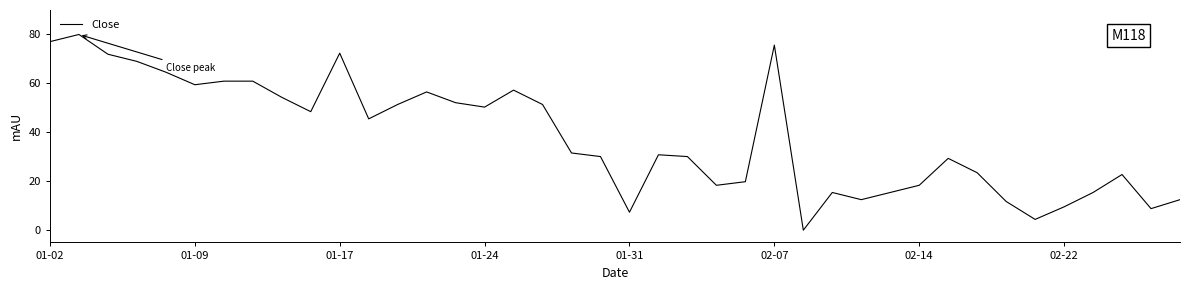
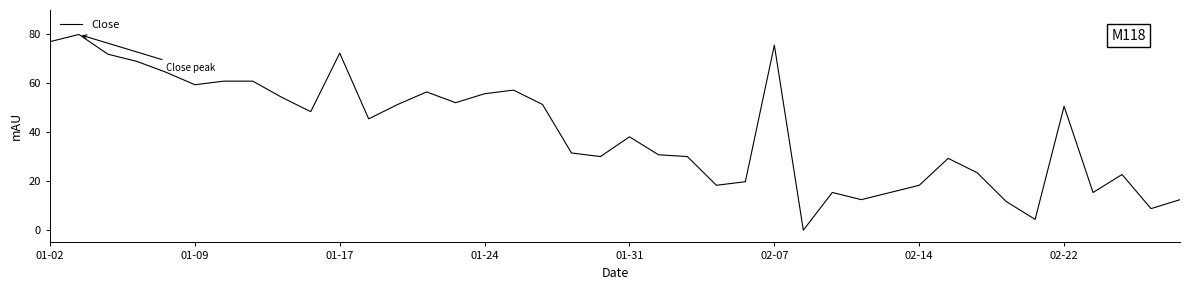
  {
    "01-02": 77,
    "01-09": 59,
    "01-17": 72,
-   "01-24": 50,
-   "01-31": 7,
+   "01-24": 56,
+   "01-31": 38,
    "02-07": 76,
    "02-14": 18,
-   "02-22": 10
+   "02-22": 51
  }
